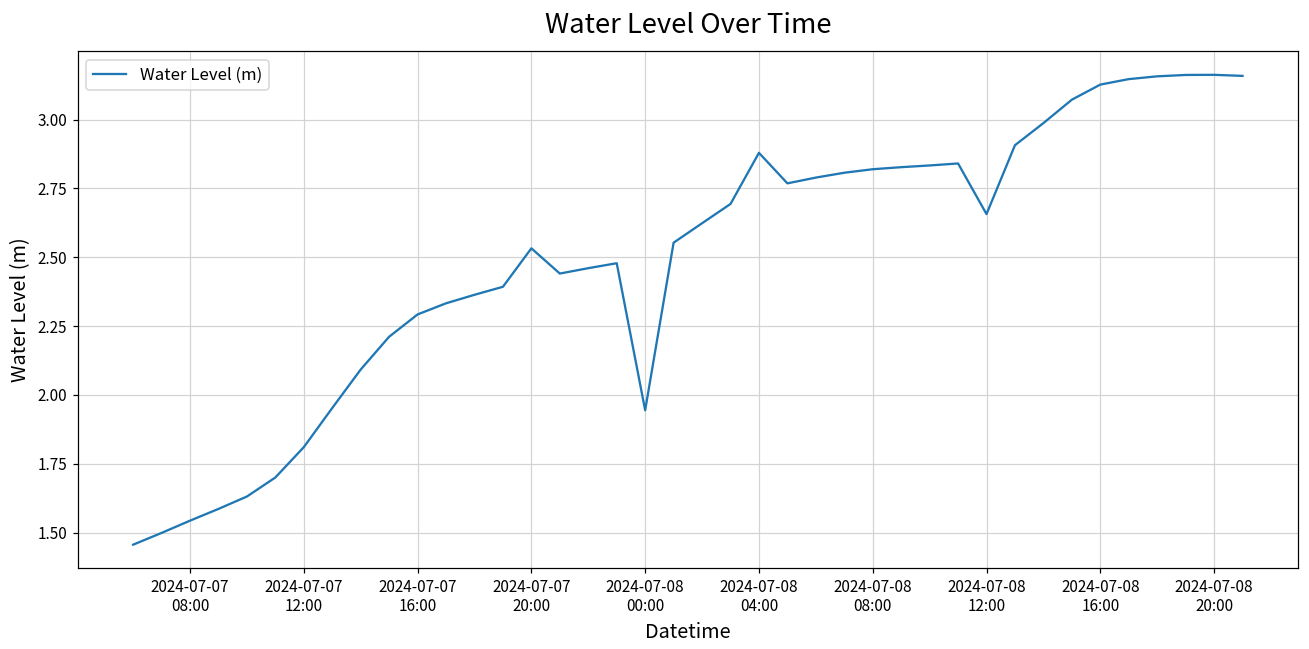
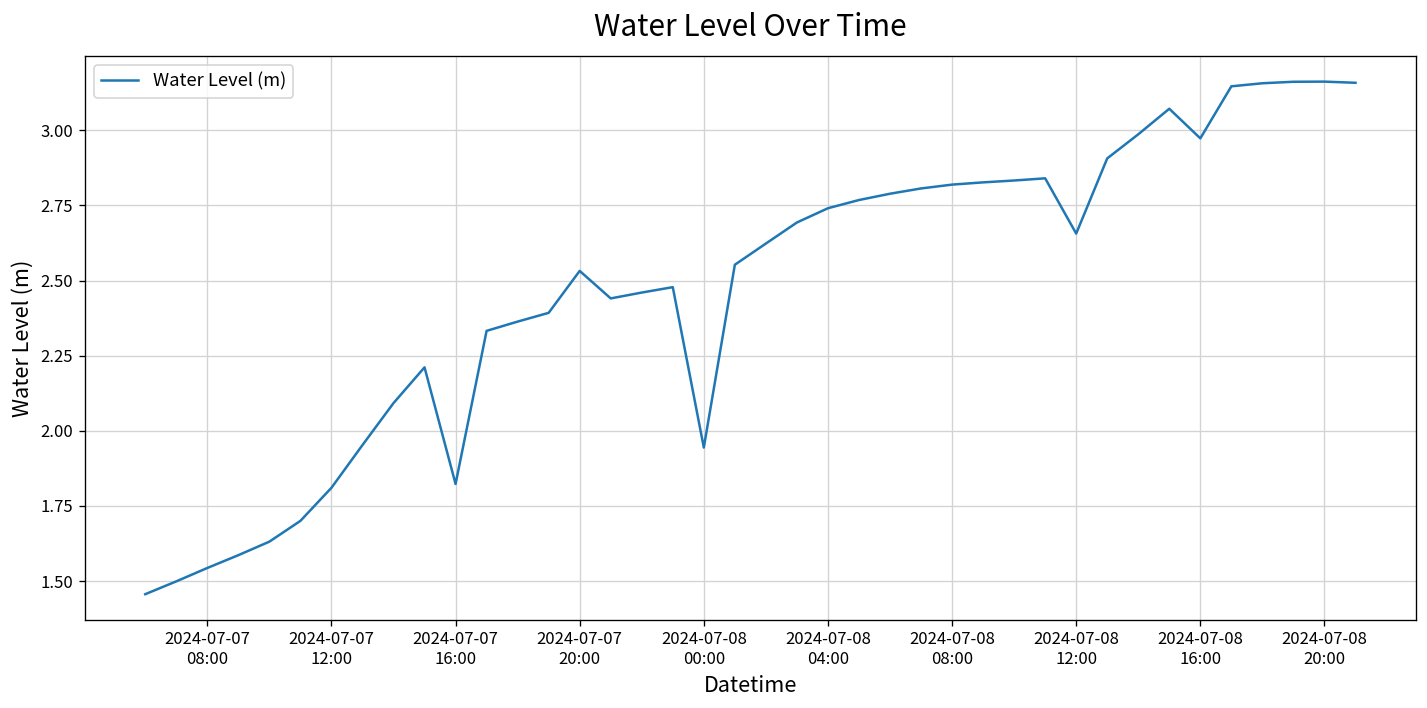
  {
    "2024-07-07 08:00": 1.54,
    "2024-07-07 12:00": 1.81,
-   "2024-07-07 16:00": 2.29,
+   "2024-07-07 16:00": 1.82,
    "2024-07-07 20:00": 2.53,
    "2024-07-08 00:00": 1.94,
-   "2024-07-08 04:00": 2.88,
+   "2024-07-08 04:00": 2.74,
    "2024-07-08 08:00": 2.82,
    "2024-07-08 12:00": 2.66,
-   "2024-07-08 16:00": 3.13,
+   "2024-07-08 16:00": 2.97,
    "2024-07-08 20:00": 3.16
  }
